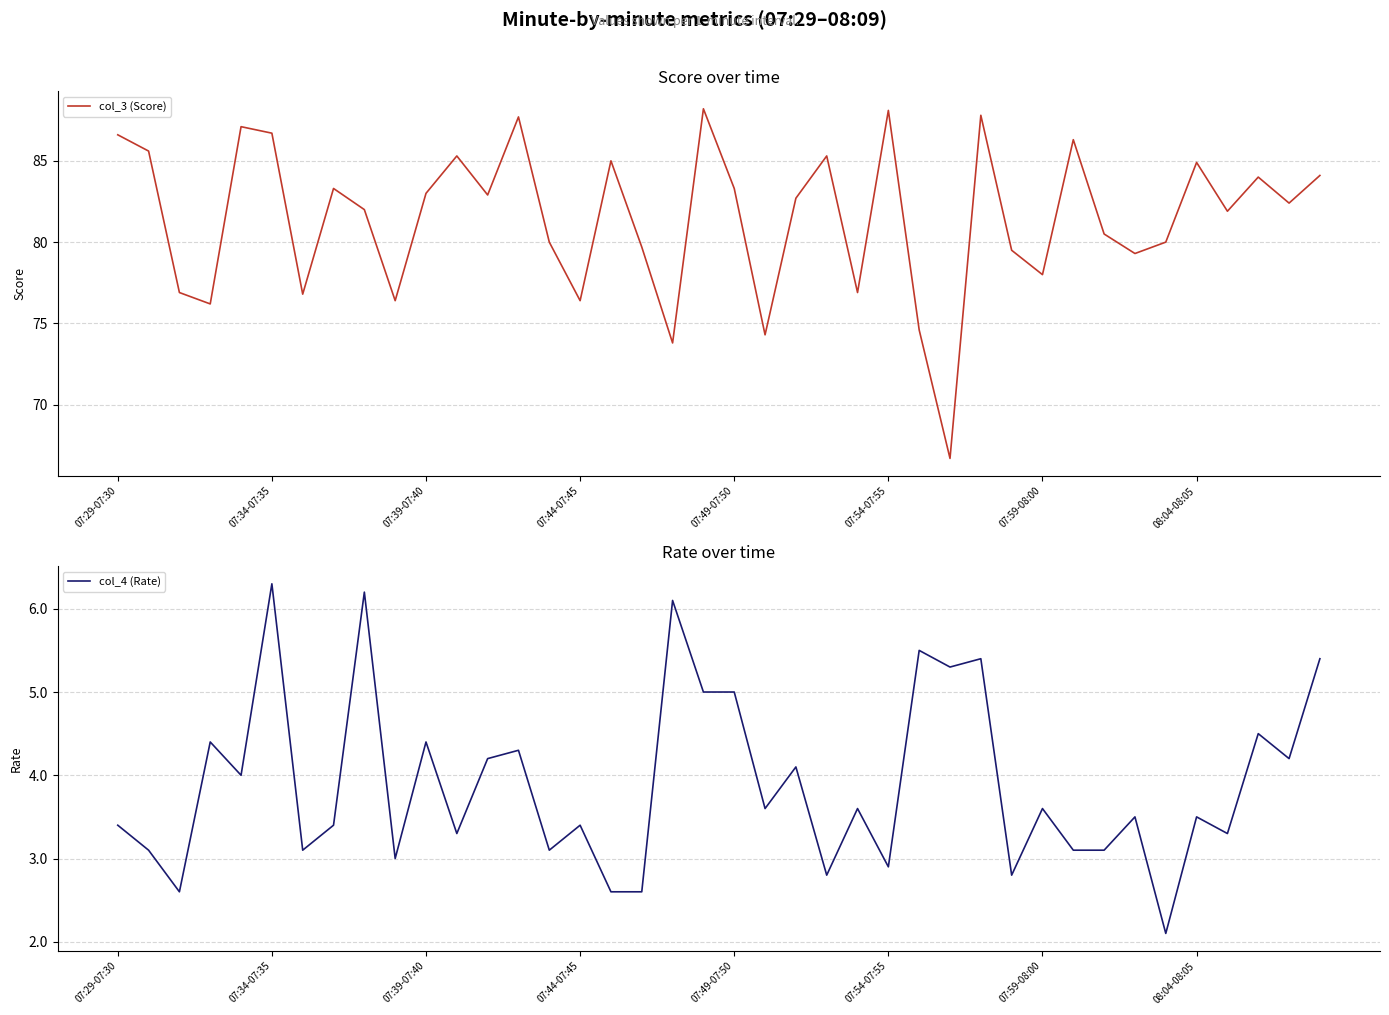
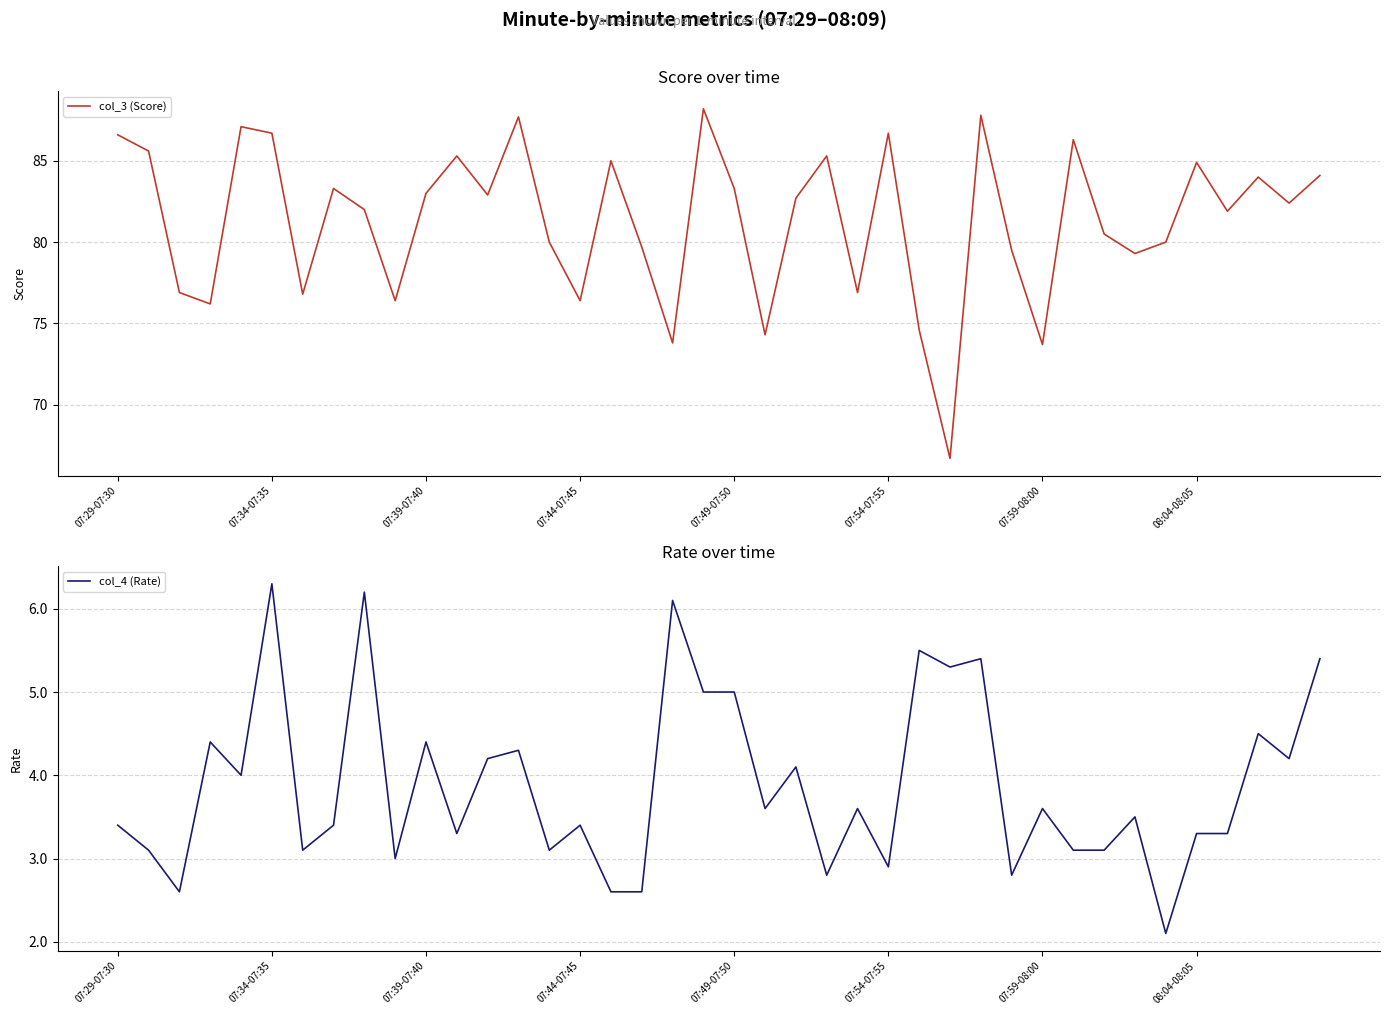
  {
    "Score over time": {
      "07:29-07:30": 86.6,
      "07:34-07:35": 86.7,
      "07:39-07:40": 83.0,
      "07:44-07:45": 76.4,
      "07:49-07:50": 83.3,
-     "07:54-07:55": 88.1,
-     "07:59-08:00": 78.0,
+     "07:54-07:55": 86.7,
+     "07:59-08:00": 73.7,
      "08:04-08:05": 84.9
    },
    "Rate over time": {
      "07:29-07:30": 3.4,
      "07:34-07:35": 6.3,
      "07:39-07:40": 4.4,
      "07:44-07:45": 3.4,
      "07:49-07:50": 5.0,
      "07:54-07:55": 2.9,
      "07:59-08:00": 3.6,
-     "08:04-08:05": 3.5
+     "08:04-08:05": 3.3
    }
  }
